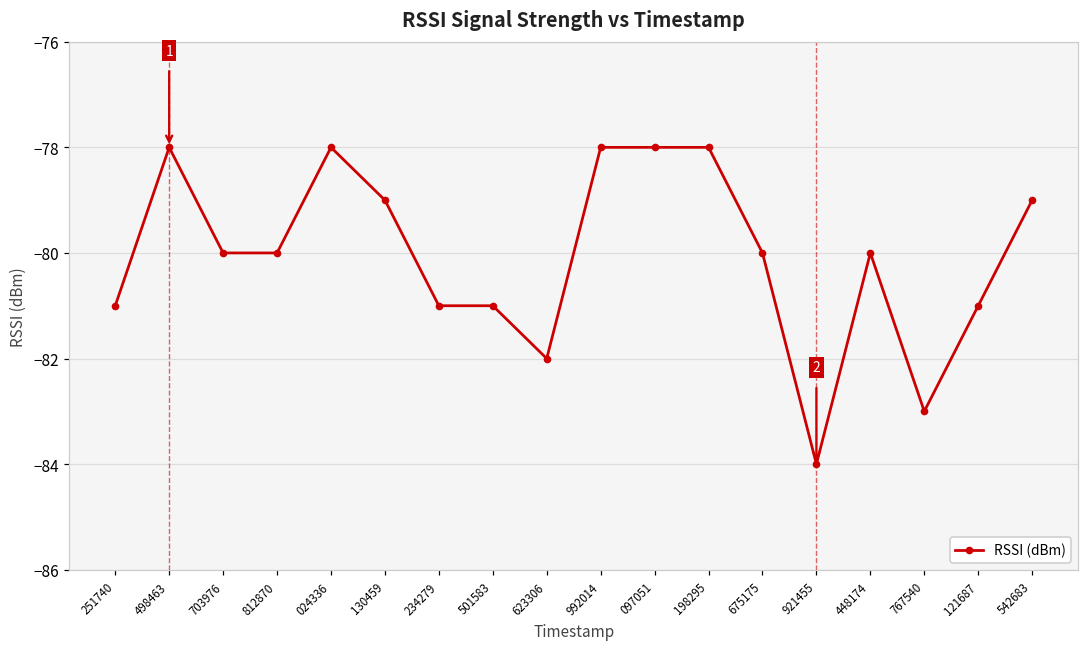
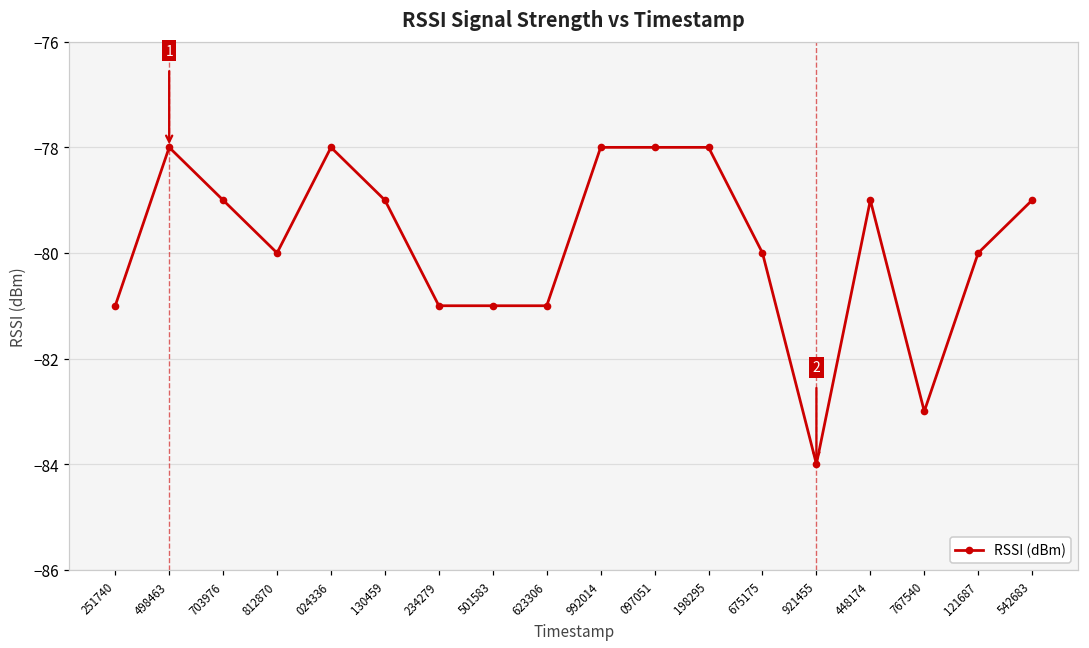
  {
    "251740": -81,
    "498463": -78,
-   "703976": -80,
+   "703976": -79,
    "812870": -80,
    "024336": -78,
    "130459": -79,
    "234279": -81,
    "501583": -81,
-   "623306": -82,
+   "623306": -81,
    "992014": -78,
    "097051": -78,
    "198295": -78,
    "675175": -80,
    "921455": -84,
-   "448174": -80,
+   "448174": -79,
    "767540": -83,
-   "121687": -81,
+   "121687": -80,
    "542683": -79
  }
